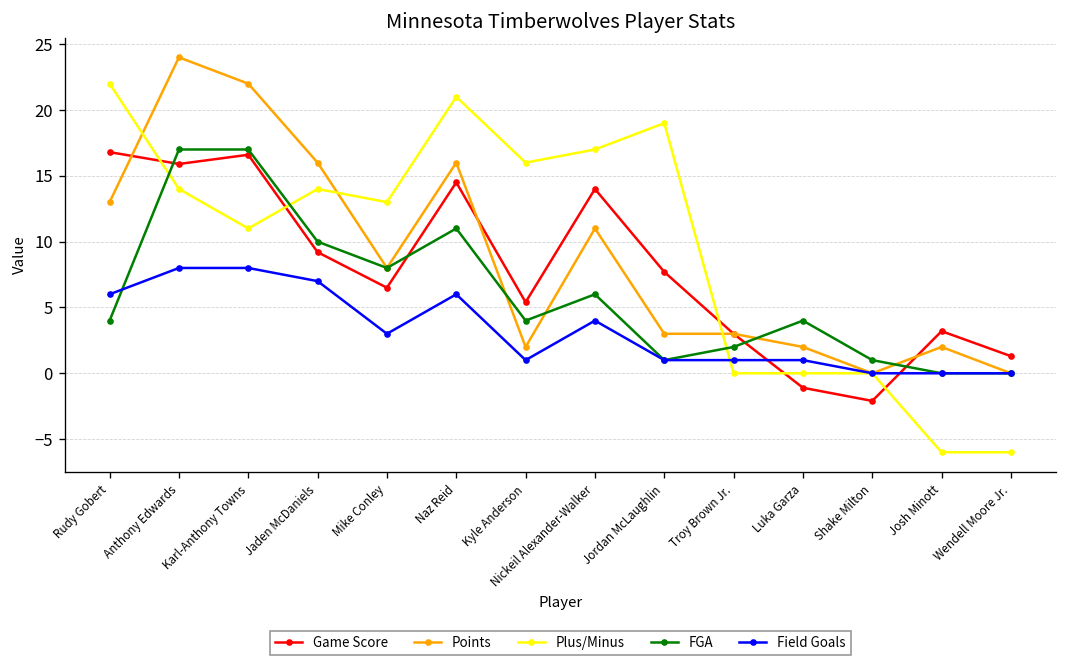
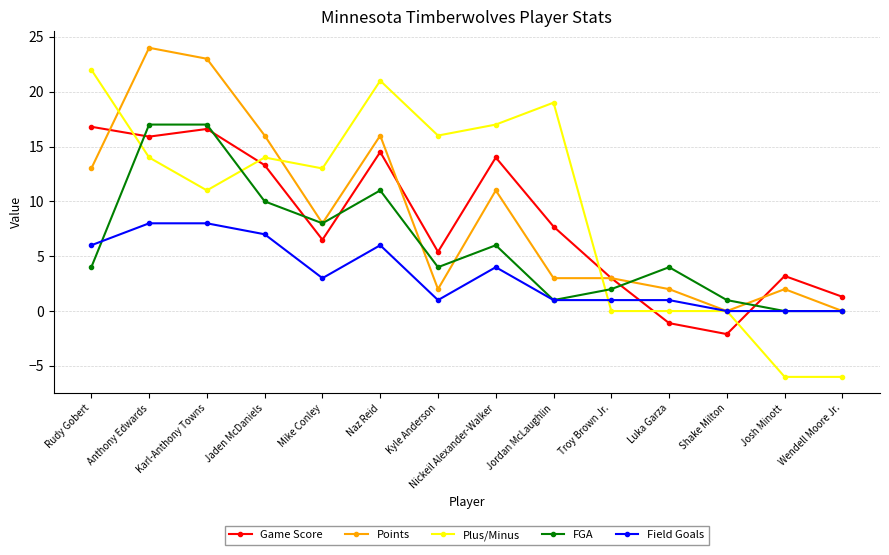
  {
    "Game Score": {
      "Rudy Gobert": 16.8,
      "Anthony Edwards": 15.9,
      "Karl-Anthony Towns": 16.6,
-     "Jaden McDaniels": 9.2,
+     "Jaden McDaniels": 13.3,
      "Mike Conley": 6.5,
      "Naz Reid": 14.5,
      "Kyle Anderson": 5.4,
      "Nickeil Alexander-Walker": 14.0,
      "Jordan McLaughlin": 7.7,
      "Luka Garza": -1.1,
      "Shake Milton": -2.1,
      "Josh Minott": 3.2,
      "Wendell Moore Jr.": 1.3
    },
    "Points": {
      "Rudy Gobert": 13,
      "Anthony Edwards": 24,
-     "Karl-Anthony Towns": 22,
+     "Karl-Anthony Towns": 23,
      "Jaden McDaniels": 16,
      "Naz Reid": 16,
      "Kyle Anderson": 2,
      "Nickeil Alexander-Walker": 11,
      "Jordan McLaughlin": 3,
      "Luka Garza": 2,
      "Josh Minott": 2
    },
    "Plus/Minus": {
      "Rudy Gobert": 22.0,
      "Anthony Edwards": 14.0,
      "Karl-Anthony Towns": 11.0,
      "Jaden McDaniels": 14.0,
      "Mike Conley": 13.0,
      "Naz Reid": 21.0,
      "Kyle Anderson": 16.0,
      "Nickeil Alexander-Walker": 17.0,
      "Jordan McLaughlin": 19.0,
      "Troy Brown Jr.": 0.0,
      "Luka Garza": 0.0,
      "Josh Minott": -6.0,
      "Wendell Moore Jr.": -6.0
    },
    "FGA": {
      "Rudy Gobert": 4.0,
      "Anthony Edwards": 17.0,
      "Karl-Anthony Towns": 17.0,
      "Jaden McDaniels": 10.0,
      "Naz Reid": 11.0,
      "Kyle Anderson": 4.0,
      "Nickeil Alexander-Walker": 6.0,
      "Troy Brown Jr.": 2.0,
      "Luka Garza": 4.0,
      "Shake Milton": 1.0
    },
    "Field Goals": {
      "Rudy Gobert": 6.0,
      "Anthony Edwards": 8.0,
      "Karl-Anthony Towns": 8.0,
      "Jaden McDaniels": 7.0,
      "Mike Conley": 3.0,
      "Naz Reid": 6.0,
      "Kyle Anderson": 1.0,
      "Nickeil Alexander-Walker": 4.0,
      "Troy Brown Jr.": 1.0,
      "Luka Garza": 1.0
    }
  }
